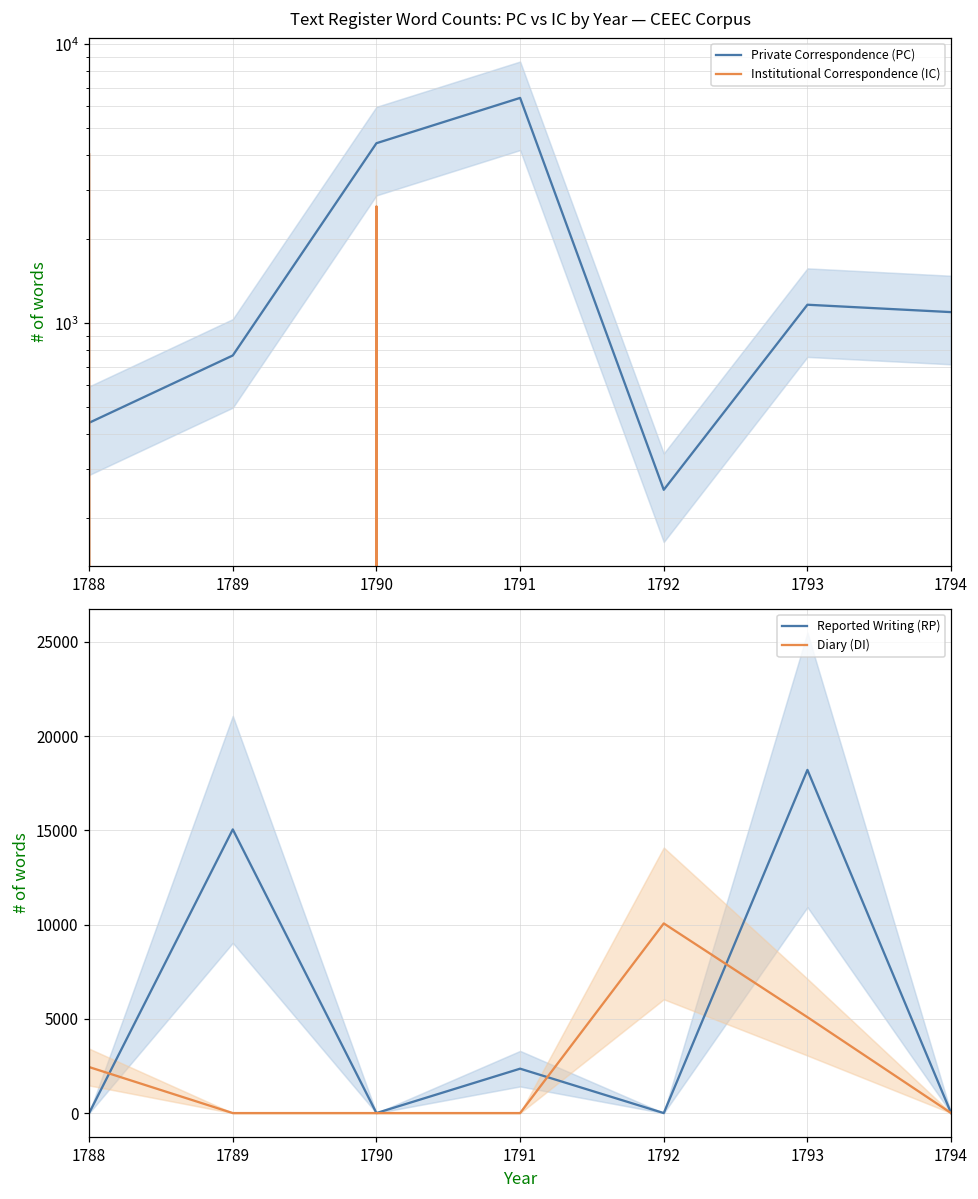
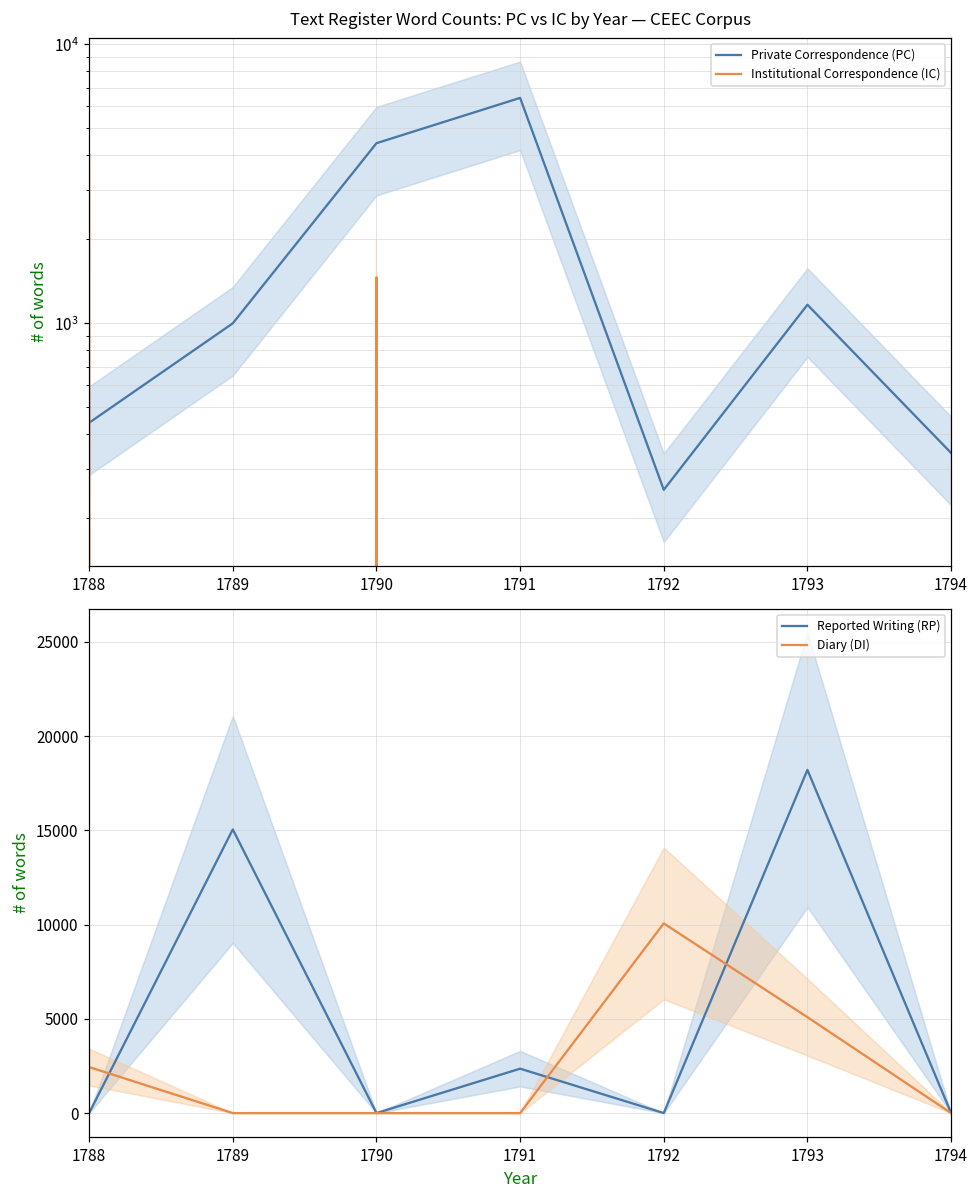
  {
    "Text Register Word Counts: PC vs IC by Year — CEEC Corpus": {
      "Private Correspondence (PC)": {
        "1788": 440,
-       "1789": 770,
+       "1789": 1000,
        "1790": 4400,
        "1791": 6400,
        "1792": 250,
        "1793": 1200,
-       "1794": 1100
+       "1794": 340
      },
      "Institutional Correspondence (IC)": {
        "1788": 4000,
-       "1790": 2600
+       "1790": 1500
      }
    }
  }
